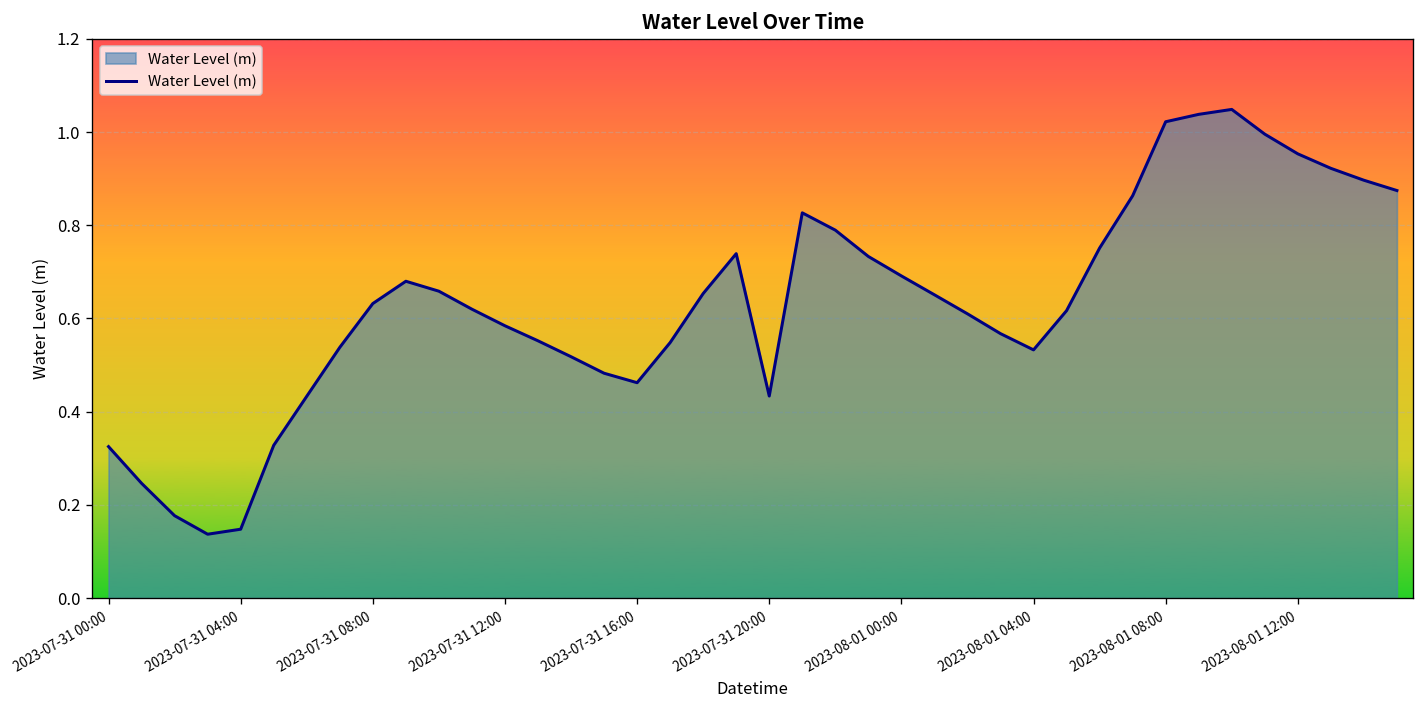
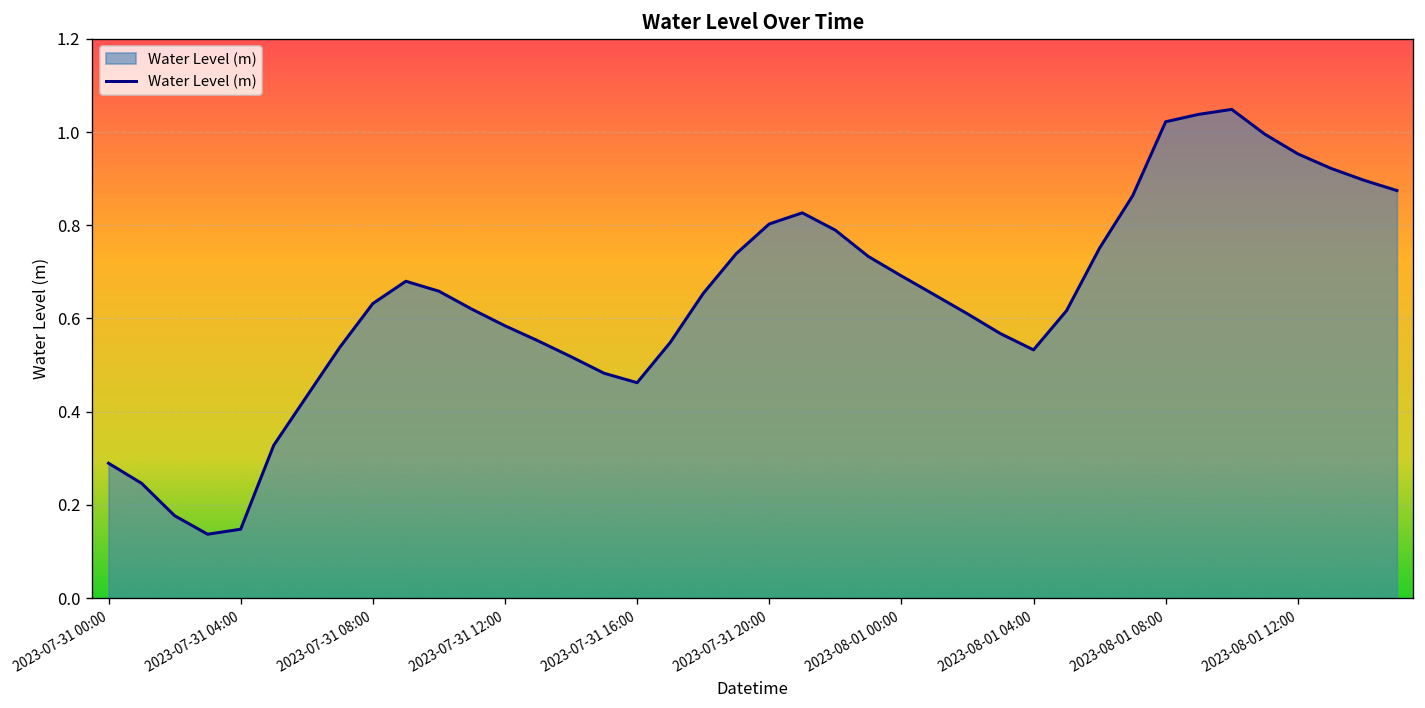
  {
-   "2023-07-31 00:00": 0.33,
+   "2023-07-31 00:00": 0.29,
    "2023-07-31 04:00": 0.15,
    "2023-07-31 08:00": 0.63,
    "2023-07-31 12:00": 0.58,
    "2023-07-31 16:00": 0.46,
-   "2023-07-31 20:00": 0.43,
+   "2023-07-31 20:00": 0.80,
    "2023-08-01 00:00": 0.69,
    "2023-08-01 04:00": 0.53,
    "2023-08-01 08:00": 1.02,
    "2023-08-01 12:00": 0.95
  }
